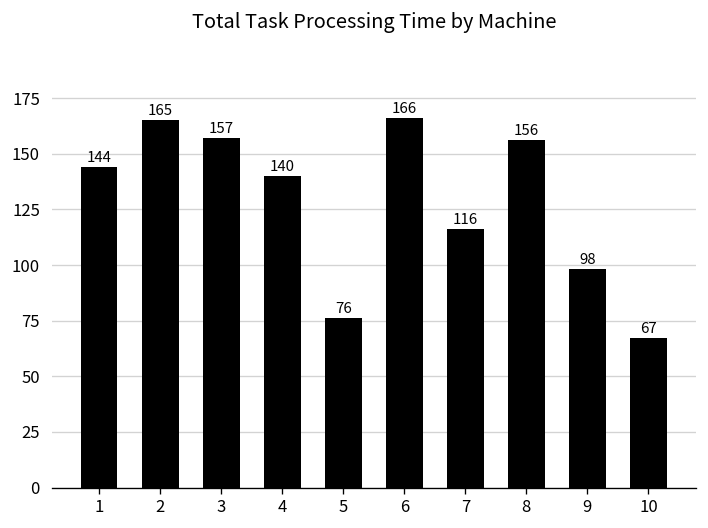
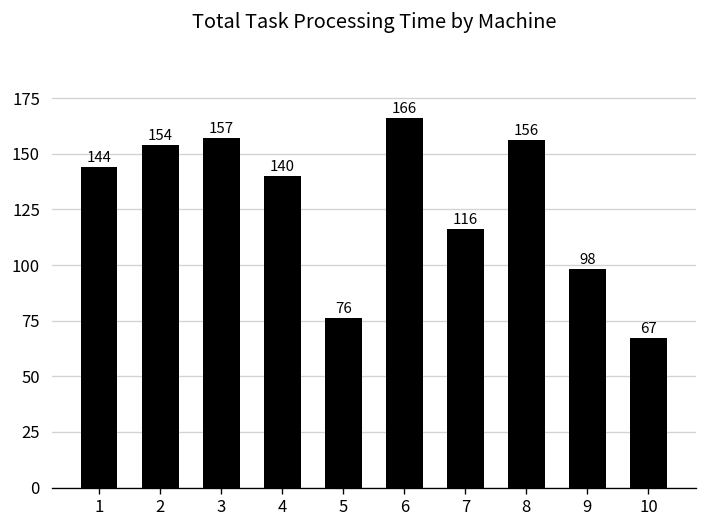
  {
    "1": 144,
-   "2": 165,
+   "2": 154,
    "3": 157,
    "4": 140,
    "5": 76,
    "6": 166,
    "7": 116,
    "8": 156,
    "9": 98,
    "10": 67
  }
